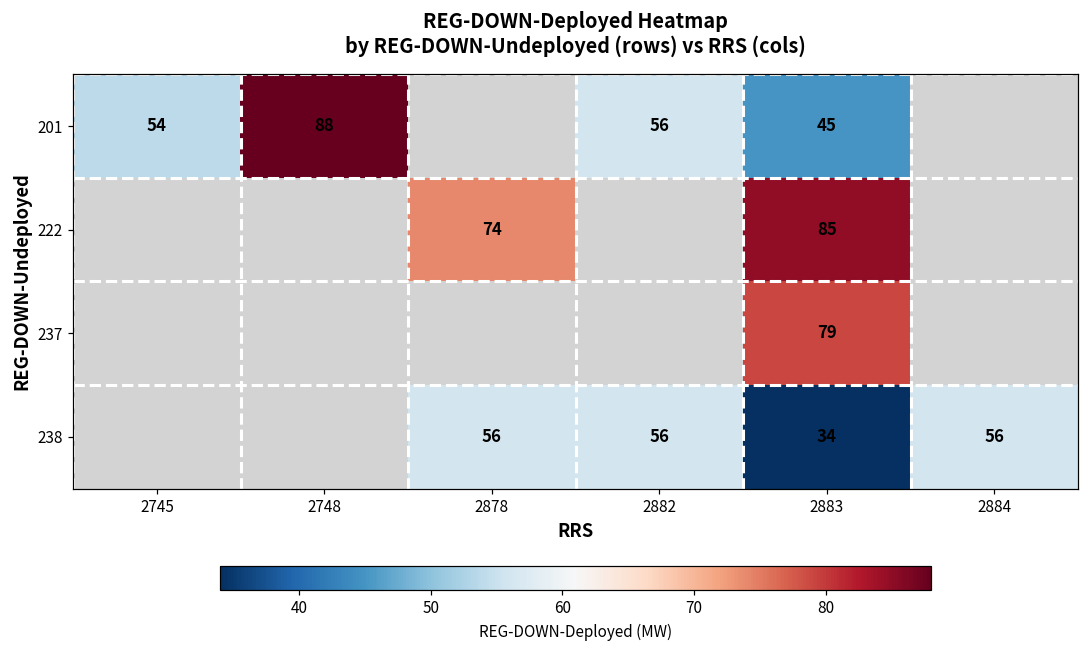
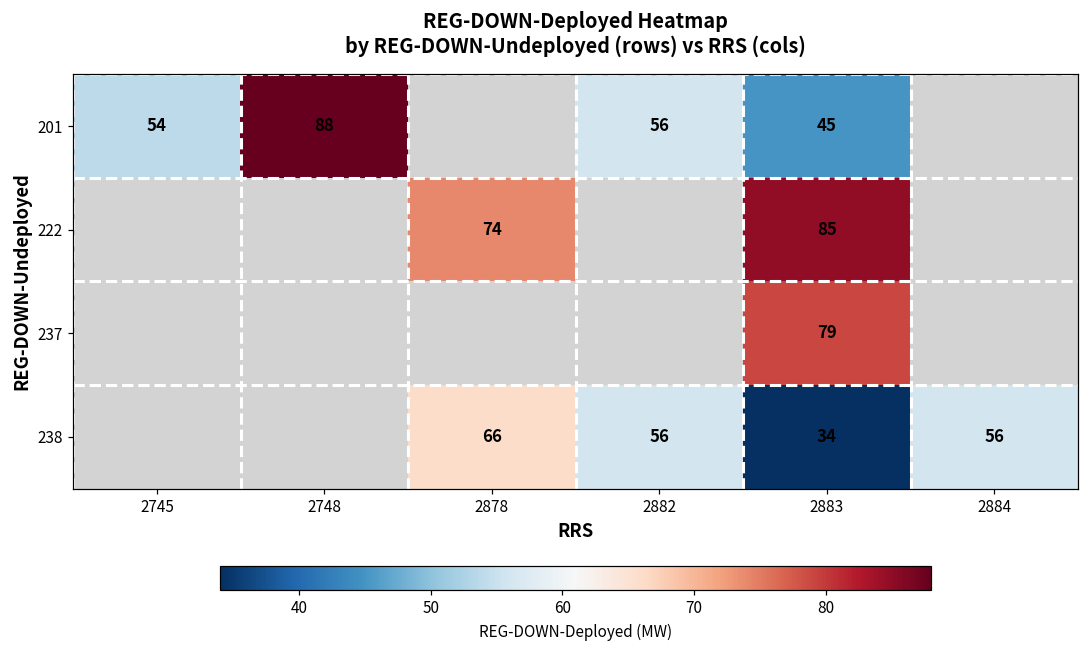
  {
    "201": {
      "2745": 54,
      "2748": 88,
      "2882": 56,
      "2883": 45
    },
    "222": {
      "2878": 74,
      "2883": 85
    },
    "237": {
      "2883": 79
    },
    "238": {
-     "2878": 56,
+     "2878": 66,
      "2882": 56,
      "2883": 34,
      "2884": 56
    }
  }
